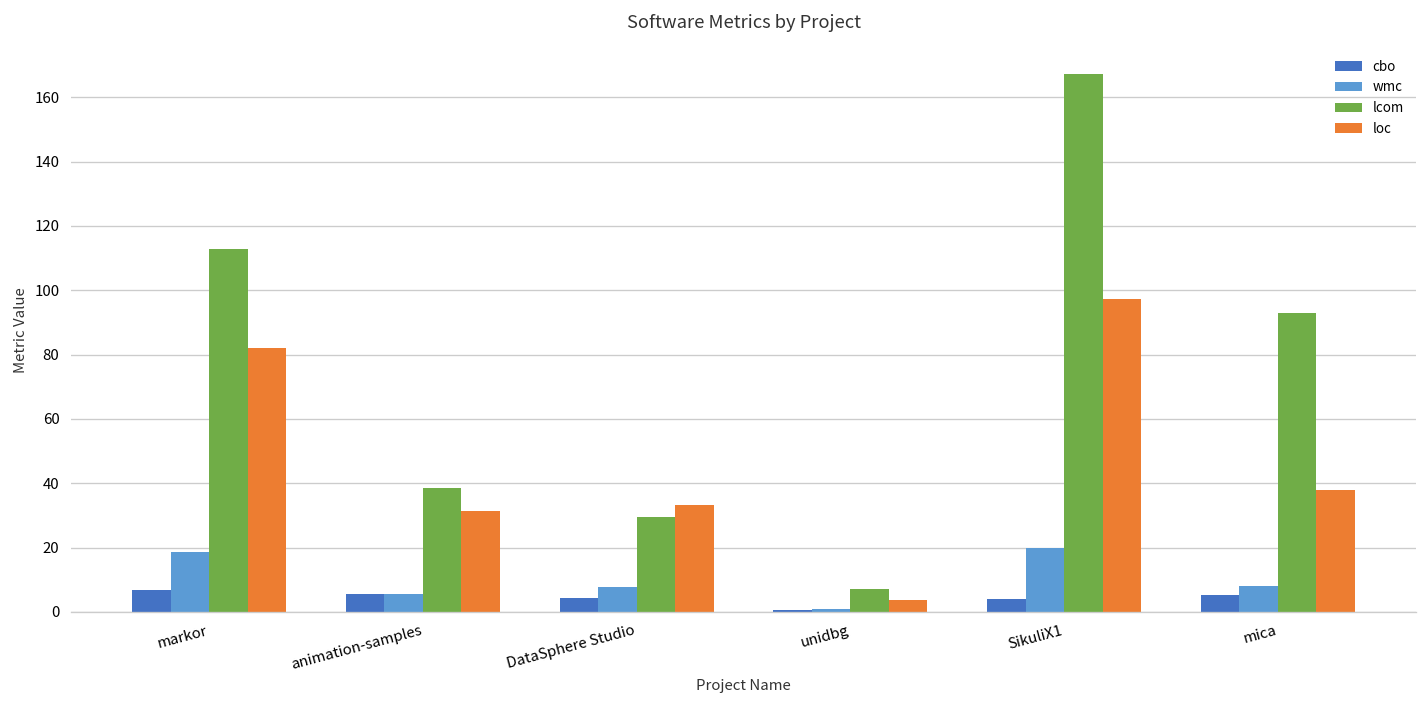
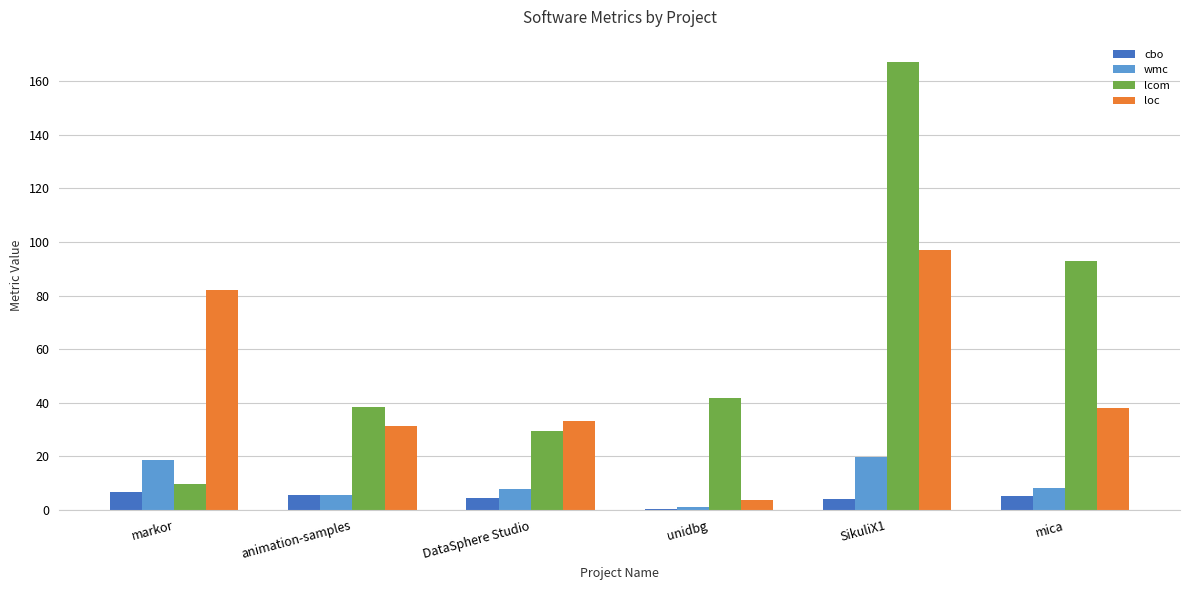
  {
    "lcom": {
-     "markor": 113,
+     "markor": 10,
      "animation-samples": 39,
      "DataSphere Studio": 29,
-     "unidbg": 7,
+     "unidbg": 42,
      "SikuliX1": 167,
      "mica": 93
    },
    "loc": {
      "markor": 82,
      "animation-samples": 31,
      "DataSphere Studio": 33,
      "unidbg": 4,
      "SikuliX1": 97,
      "mica": 38
    }
  }
